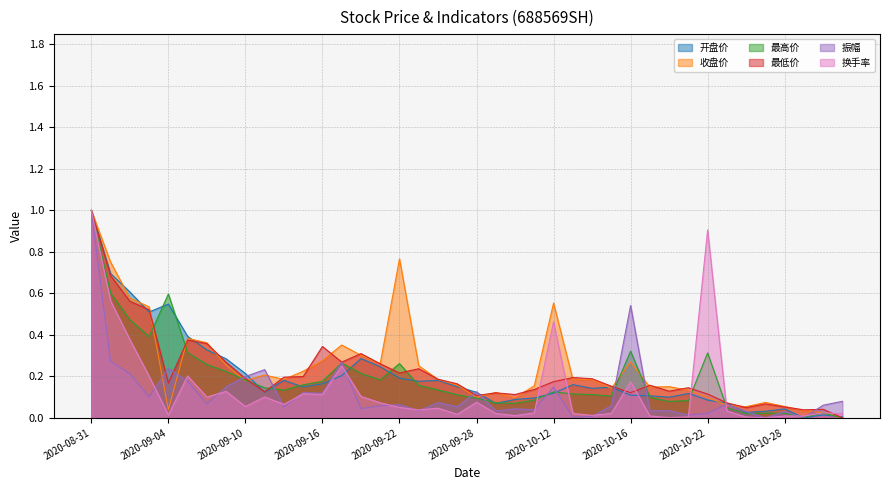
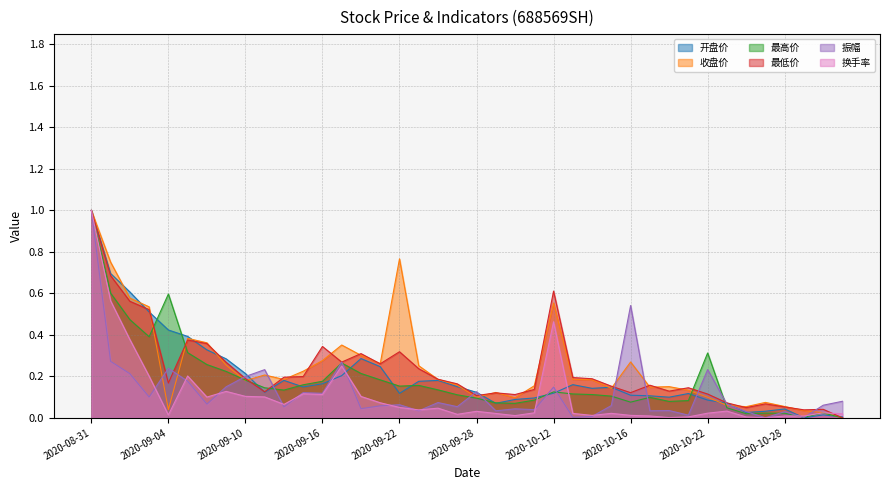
  {
    "开盘价": {
-     "2020-09-04": 0.55,
+     "2020-09-04": 0.42,
      "2020-09-10": 0.21,
-     "2020-09-22": 0.19,
+     "2020-09-22": 0.12,
      "2020-10-22": 0.09
    },
    "收盘价": {
      "2020-09-04": 0.04,
      "2020-09-16": 0.28,
      "2020-09-22": 0.77,
      "2020-10-12": 0.55,
      "2020-10-16": 0.27,
      "2020-10-22": 0.10
    },
    "最高价": {
      "2020-09-04": 0.60,
-     "2020-09-22": 0.26,
-     "2020-10-16": 0.32,
+     "2020-09-22": 0.15,
+     "2020-10-16": 0.08,
      "2020-10-22": 0.31
    },
    "最低价": {
      "2020-09-04": 0.17,
      "2020-09-16": 0.34,
-     "2020-09-22": 0.22,
-     "2020-10-12": 0.17,
+     "2020-09-22": 0.32,
+     "2020-10-12": 0.61,
      "2020-10-22": 0.11
    },
    "振幅": {
      "2020-09-04": 0.24,
      "2020-09-22": 0.06,
      "2020-10-12": 0.15,
      "2020-10-16": 0.54,
-     "2020-10-22": 0.02
+     "2020-10-22": 0.23
    },
    "换手率": {
      "2020-09-04": 0.01,
-     "2020-09-10": 0.05,
+     "2020-09-10": 0.10,
      "2020-09-22": 0.05,
-     "2020-09-28": 0.07,
+     "2020-09-28": 0.03,
      "2020-10-12": 0.46,
-     "2020-10-16": 0.17,
-     "2020-10-22": 0.91,
+     "2020-10-16": 0.01,
+     "2020-10-22": 0.02,
      "2020-10-28": 0.01
    }
  }
